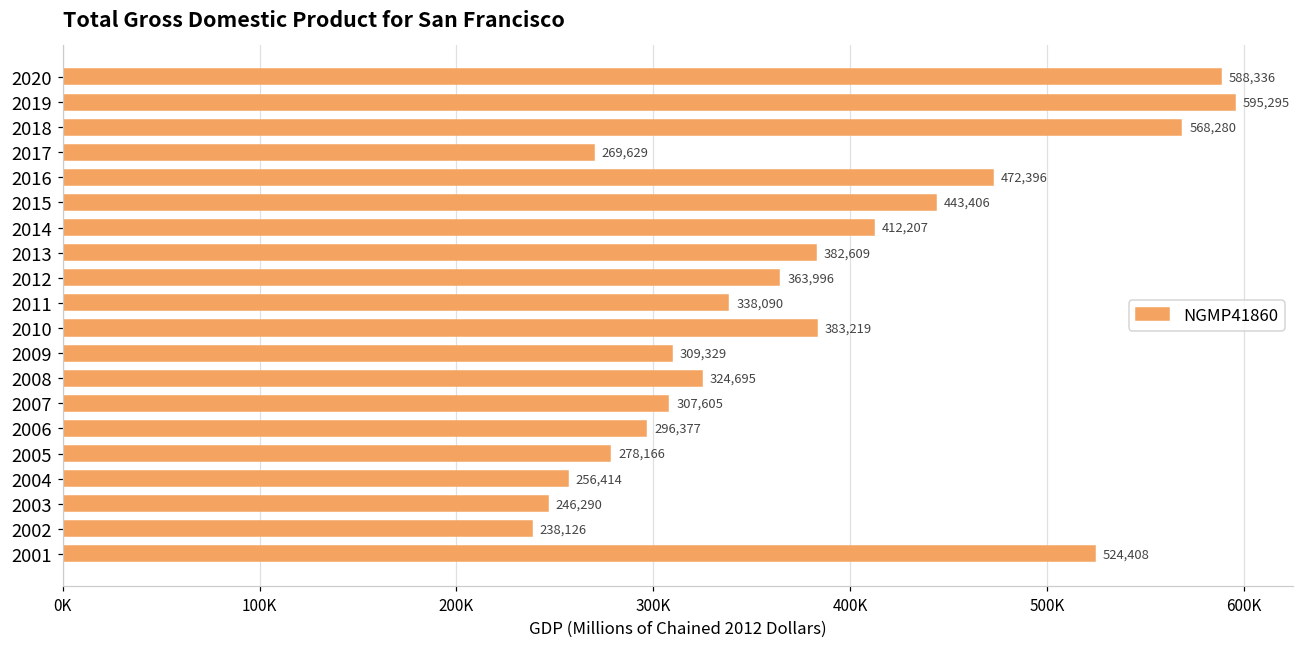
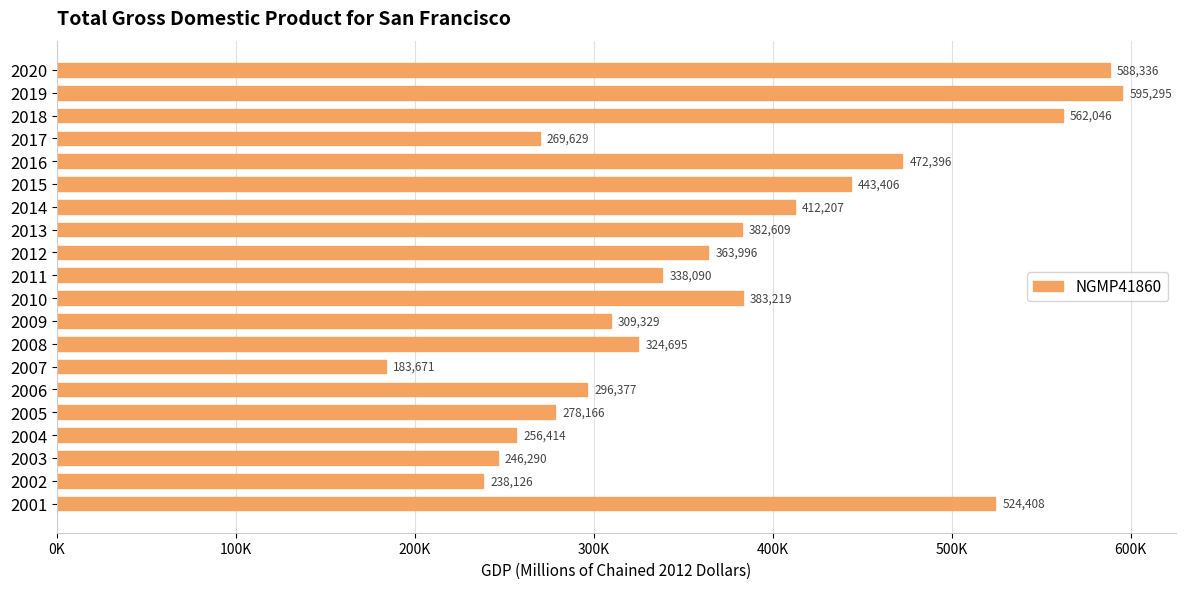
  {
    "2020": "588,336",
    "2019": "595,295",
-   "2018": "568,280",
+   "2018": "562,046",
    "2017": "269,629",
    "2016": "472,396",
    "2015": "443,406",
    "2014": "412,207",
    "2013": "382,609",
    "2012": "363,996",
    "2011": "338,090",
    "2010": "383,219",
    "2009": "309,329",
    "2008": "324,695",
-   "2007": "307,605",
+   "2007": "183,671",
    "2006": "296,377",
    "2005": "278,166",
    "2004": "256,414",
    "2003": "246,290",
    "2002": "238,126",
    "2001": "524,408"
  }
